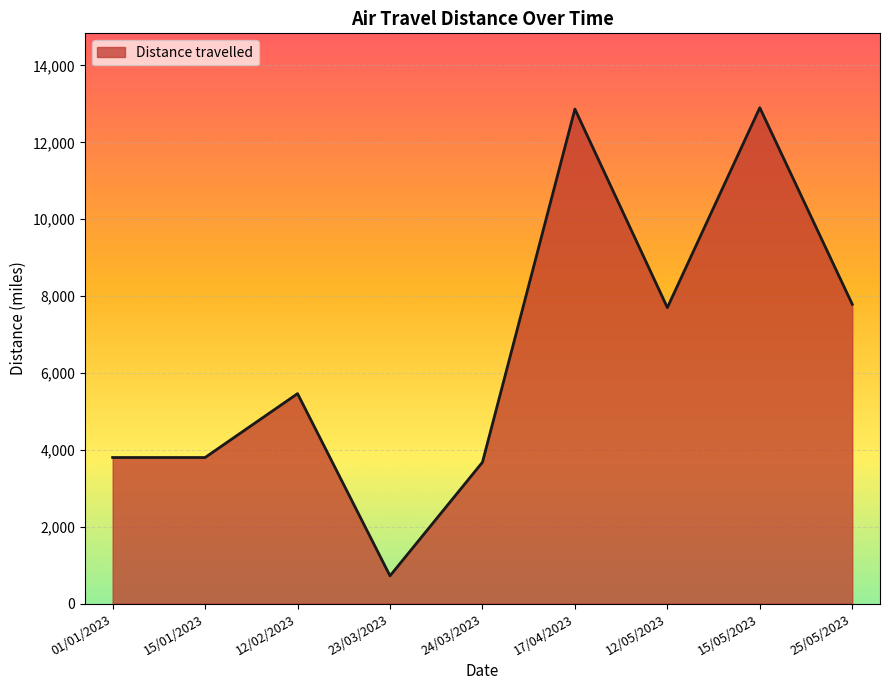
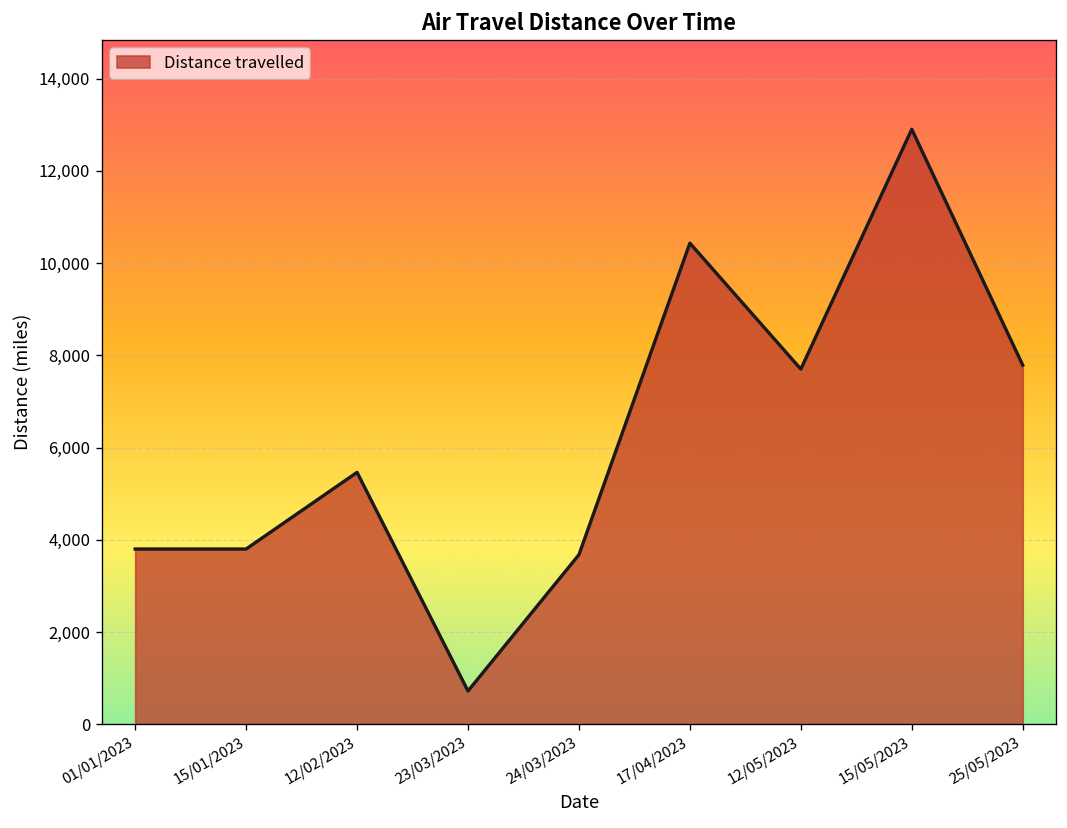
  {
    "01/01/2023": "3,800",
    "15/01/2023": "3,800",
    "12/02/2023": "5,500",
    "23/03/2023": "700",
    "24/03/2023": "3,700",
-   "17/04/2023": "12,900",
+   "17/04/2023": "10,400",
    "12/05/2023": "7,700",
    "15/05/2023": "12,900",
    "25/05/2023": "7,800"
  }
